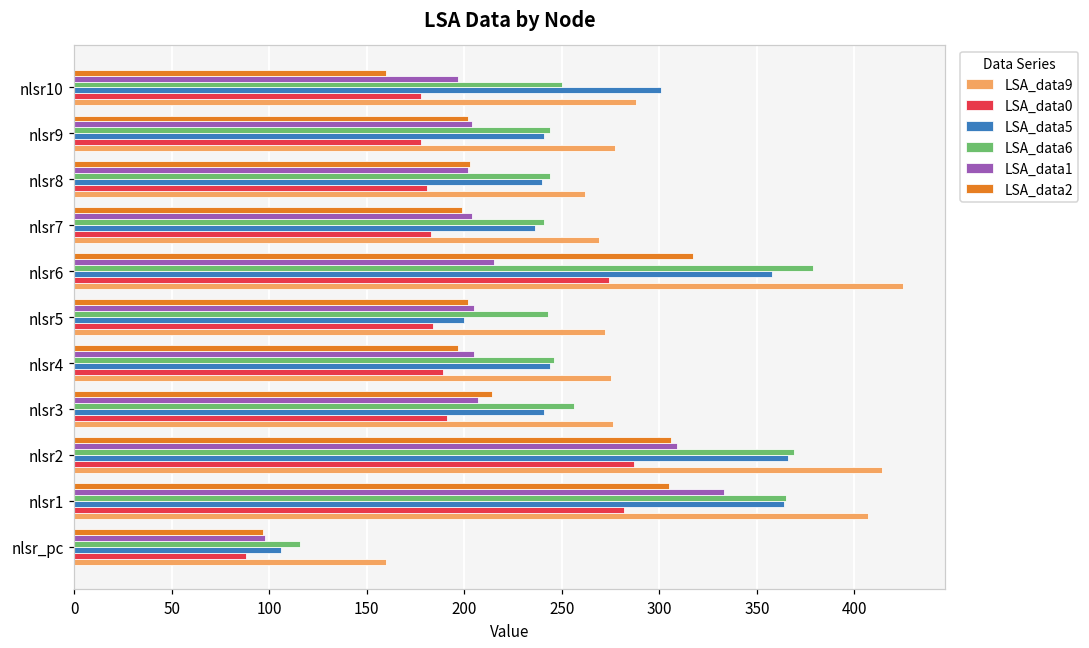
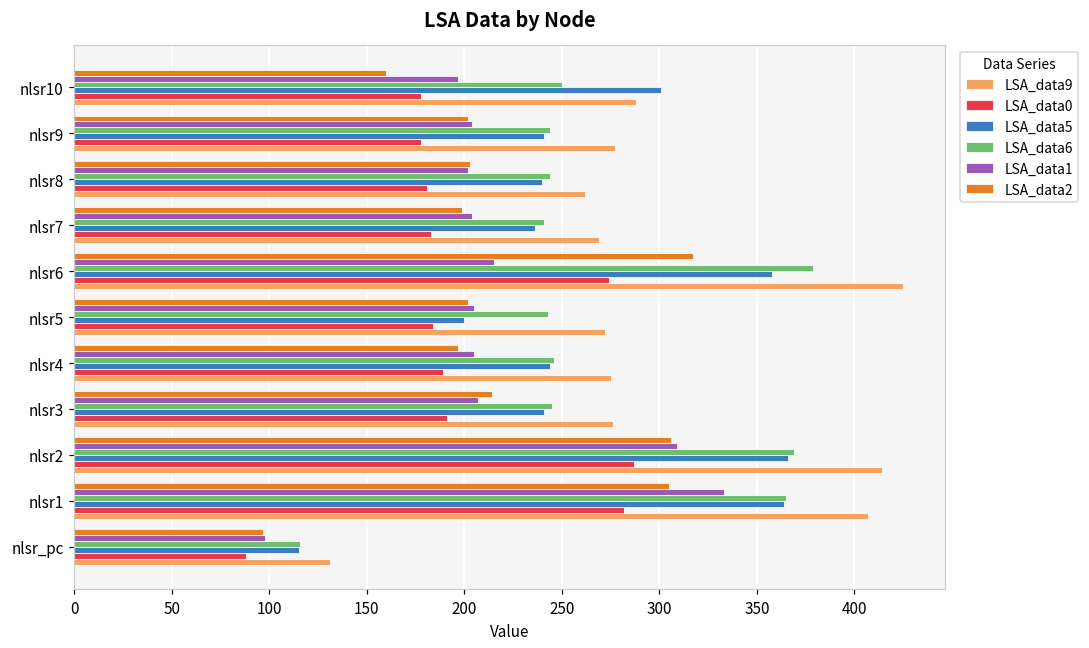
  {
    "LSA_data9": {
      "nlsr10": 288,
      "nlsr9": 277,
      "nlsr8": 262,
      "nlsr7": 269,
      "nlsr6": 425,
      "nlsr5": 272,
      "nlsr4": 275,
      "nlsr3": 276,
      "nlsr2": 414,
      "nlsr1": 407,
-     "nlsr_pc": 160
+     "nlsr_pc": 131
    },
    "LSA_data0": {
      "nlsr10": 178,
      "nlsr9": 178,
      "nlsr8": 181,
      "nlsr7": 183,
      "nlsr6": 274,
      "nlsr5": 184,
      "nlsr4": 189,
      "nlsr3": 191,
      "nlsr2": 287,
      "nlsr1": 282,
      "nlsr_pc": 88
    },
    "LSA_data5": {
      "nlsr10": 301,
      "nlsr9": 241,
      "nlsr8": 240,
      "nlsr7": 236,
      "nlsr6": 358,
      "nlsr5": 200,
      "nlsr4": 244,
      "nlsr3": 241,
      "nlsr2": 366,
      "nlsr1": 364,
-     "nlsr_pc": 106
+     "nlsr_pc": 115
    },
    "LSA_data6": {
      "nlsr10": 250,
      "nlsr9": 244,
      "nlsr8": 244,
      "nlsr7": 241,
      "nlsr6": 379,
      "nlsr5": 243,
      "nlsr4": 246,
-     "nlsr3": 256,
+     "nlsr3": 245,
      "nlsr2": 369,
      "nlsr1": 365,
      "nlsr_pc": 116
    },
    "LSA_data1": {
      "nlsr10": 197,
      "nlsr9": 204,
      "nlsr8": 202,
      "nlsr7": 204,
      "nlsr6": 215,
      "nlsr5": 205,
      "nlsr4": 205,
      "nlsr3": 207,
      "nlsr2": 309,
      "nlsr1": 333,
      "nlsr_pc": 98
    },
    "LSA_data2": {
      "nlsr10": 160,
      "nlsr9": 202,
      "nlsr8": 203,
      "nlsr7": 199,
      "nlsr6": 317,
      "nlsr5": 202,
      "nlsr4": 197,
      "nlsr3": 214,
      "nlsr2": 306,
      "nlsr1": 305,
      "nlsr_pc": 97
    }
  }
